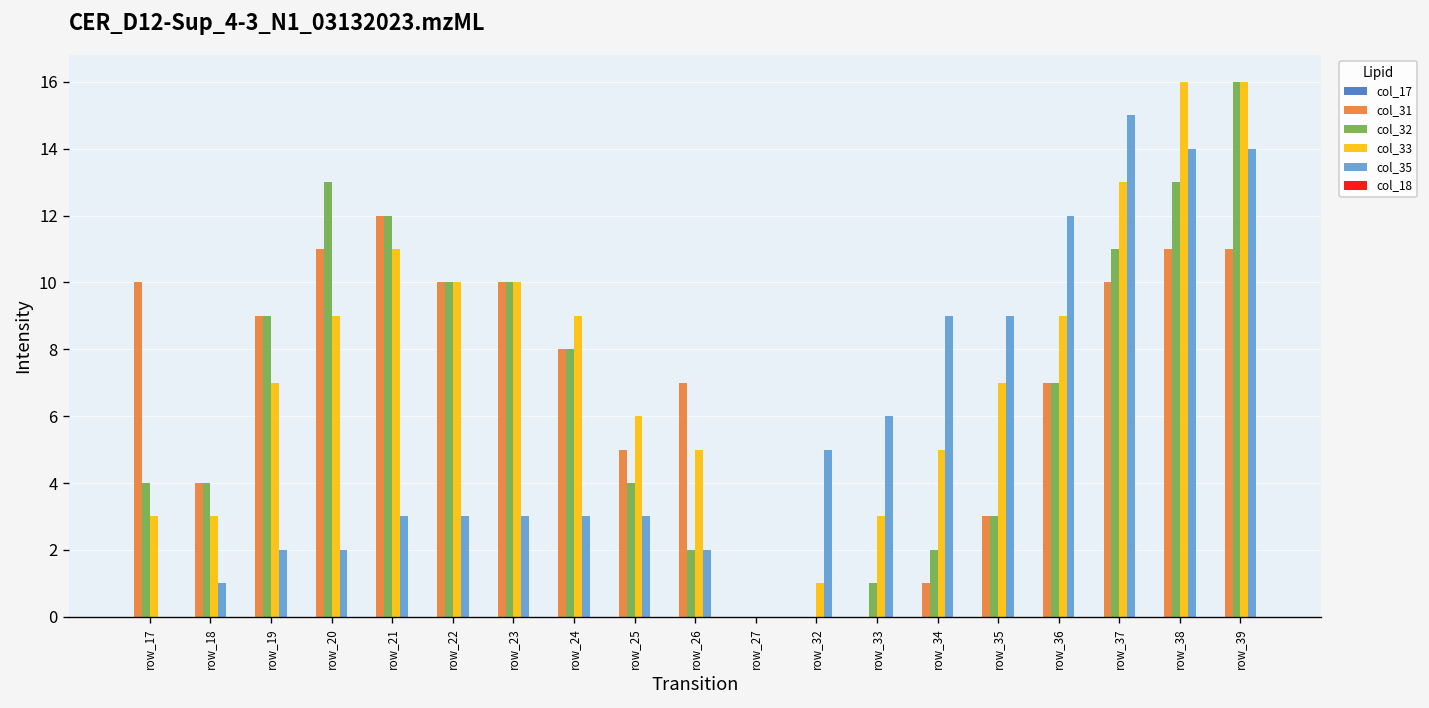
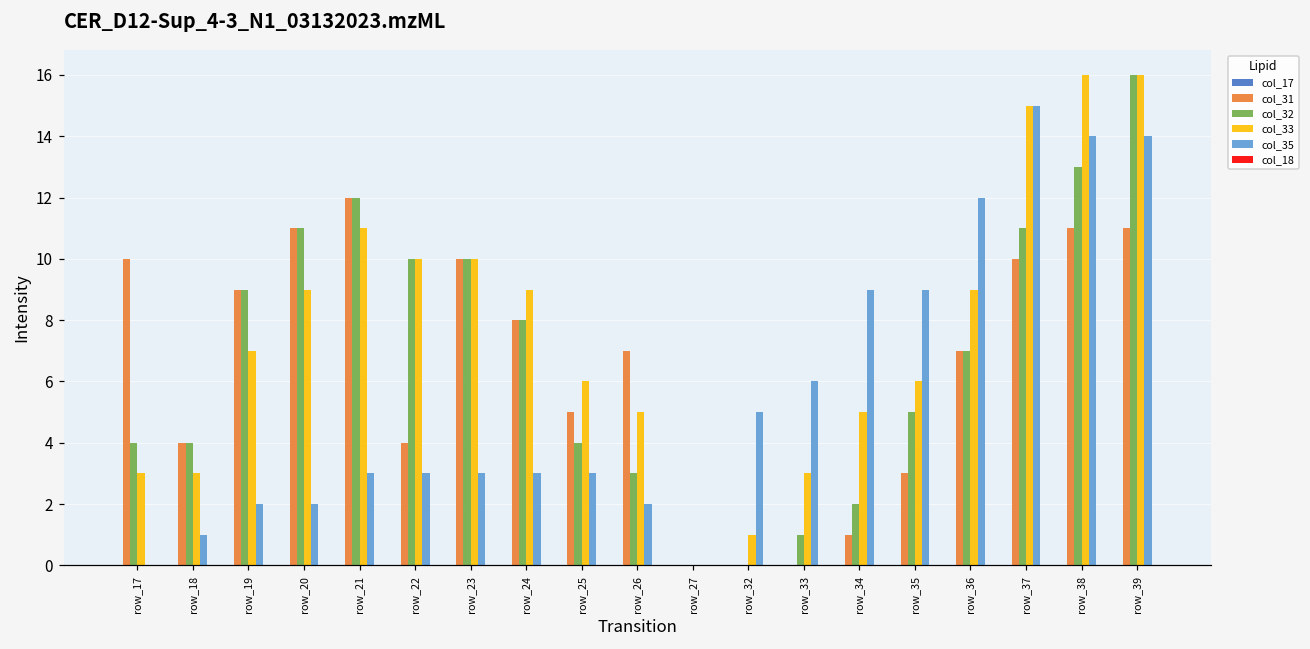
  {
    "col_31": {
      "row_17": 10,
      "row_18": 4,
      "row_19": 9,
      "row_20": 11,
      "row_21": 12,
-     "row_22": 10,
+     "row_22": 4,
      "row_23": 10,
      "row_24": 8,
      "row_25": 5,
      "row_26": 7,
      "row_27": 0,
      "row_32": 0,
      "row_33": 0,
      "row_34": 1,
      "row_35": 3,
      "row_36": 7,
      "row_37": 10,
      "row_38": 11,
      "row_39": 11
    },
    "col_32": {
      "row_17": 4,
      "row_18": 4,
      "row_19": 9,
-     "row_20": 13,
+     "row_20": 11,
      "row_21": 12,
      "row_22": 10,
      "row_23": 10,
      "row_24": 8,
      "row_25": 4,
-     "row_26": 2,
+     "row_26": 3,
      "row_27": 0,
      "row_32": 0,
      "row_33": 1,
      "row_34": 2,
-     "row_35": 3,
+     "row_35": 5,
      "row_36": 7,
      "row_37": 11,
      "row_38": 13,
      "row_39": 16
    },
    "col_33": {
      "row_17": 3,
      "row_18": 3,
      "row_19": 7,
      "row_20": 9,
      "row_21": 11,
      "row_22": 10,
      "row_23": 10,
      "row_24": 9,
      "row_25": 6,
      "row_26": 5,
      "row_27": 0,
      "row_32": 1,
      "row_33": 3,
      "row_34": 5,
-     "row_35": 7,
+     "row_35": 6,
      "row_36": 9,
-     "row_37": 13,
+     "row_37": 15,
      "row_38": 16,
      "row_39": 16
    },
    "col_18": {
      "row_17": 0,
      "row_18": 0,
      "row_19": 0,
      "row_20": 0,
      "row_21": 0,
      "row_22": 0,
      "row_23": 0,
      "row_24": 0,
      "row_25": 0,
      "row_26": 0,
      "row_27": 0,
      "row_32": 0,
      "row_33": 0,
      "row_34": 0,
      "row_35": 0,
      "row_36": 0,
      "row_37": 0,
      "row_38": 0,
      "row_39": 0
    }
  }
